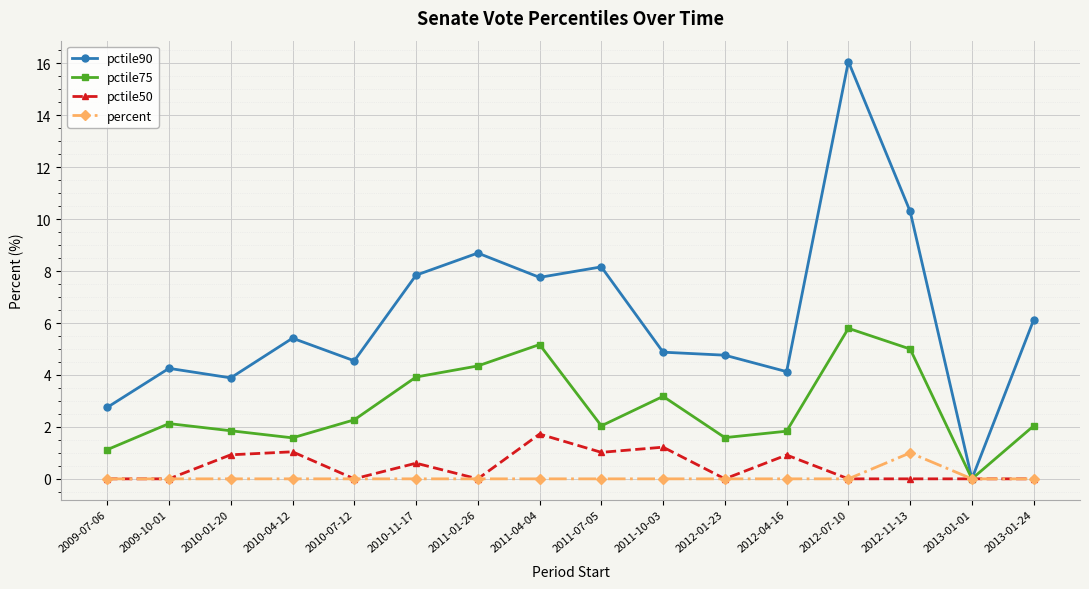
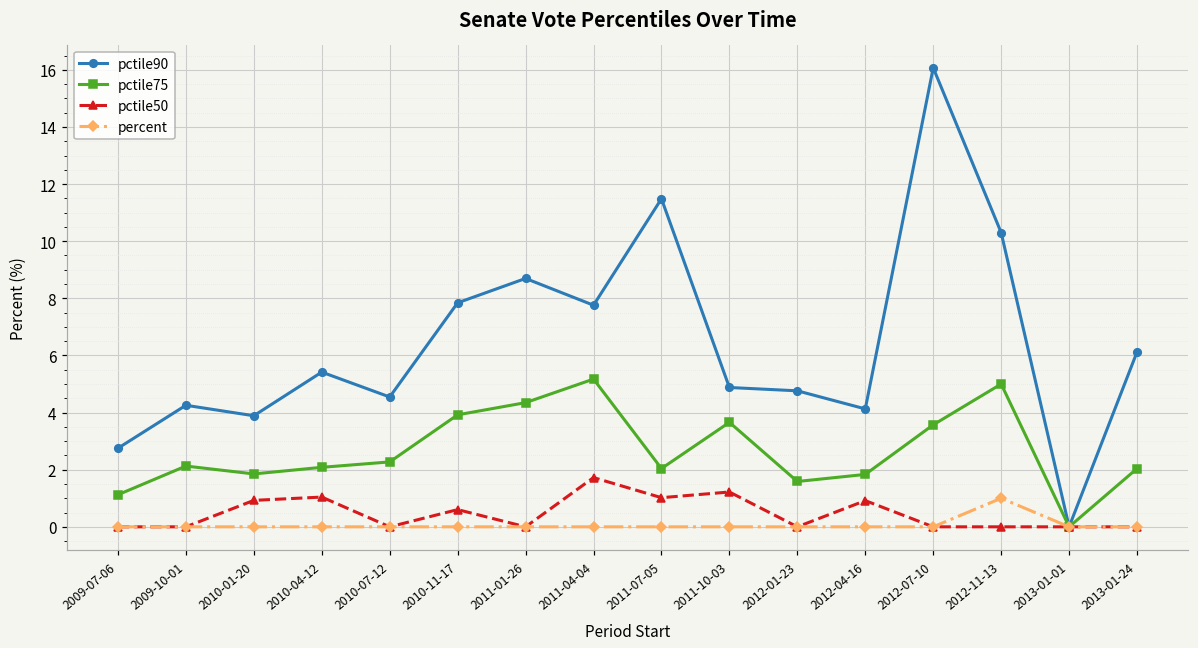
  {
    "pctile90": {
      "2009-07-06": 2.8,
      "2009-10-01": 4.3,
      "2010-01-20": 3.9,
      "2010-04-12": 5.4,
      "2010-07-12": 4.5,
      "2010-11-17": 7.8,
      "2011-01-26": 8.7,
      "2011-04-04": 7.8,
-     "2011-07-05": 8.2,
+     "2011-07-05": 11.5,
      "2011-10-03": 4.9,
      "2012-01-23": 4.8,
      "2012-04-16": 4.1,
      "2012-07-10": 16.1,
      "2012-11-13": 10.3,
      "2013-01-24": 6.1
    },
    "pctile75": {
      "2009-07-06": 1.1,
      "2009-10-01": 2.1,
      "2010-01-20": 1.9,
-     "2010-04-12": 1.6,
+     "2010-04-12": 2.1,
      "2010-07-12": 2.3,
      "2010-11-17": 3.9,
      "2011-01-26": 4.3,
      "2011-04-04": 5.2,
      "2011-07-05": 2.0,
-     "2011-10-03": 3.2,
+     "2011-10-03": 3.7,
      "2012-01-23": 1.6,
      "2012-04-16": 1.8,
-     "2012-07-10": 5.8,
+     "2012-07-10": 3.6,
      "2012-11-13": 5.0,
      "2013-01-24": 2.0
    },
    "pctile50": {
      "2010-01-20": 0.9,
      "2010-04-12": 1.0,
      "2010-11-17": 0.6,
      "2011-04-04": 1.7,
      "2011-07-05": 1.0,
      "2011-10-03": 1.2,
      "2012-04-16": 0.9,
      "2012-11-13": 0.0
    },
    "percent": {
      "2010-01-20": 0.0,
      "2010-04-12": 0.0,
      "2010-11-17": 0.0,
      "2011-04-04": 0.0,
      "2011-07-05": 0.0,
      "2011-10-03": 0.0,
      "2012-04-16": 0.0,
      "2012-11-13": 1.0
    }
  }
